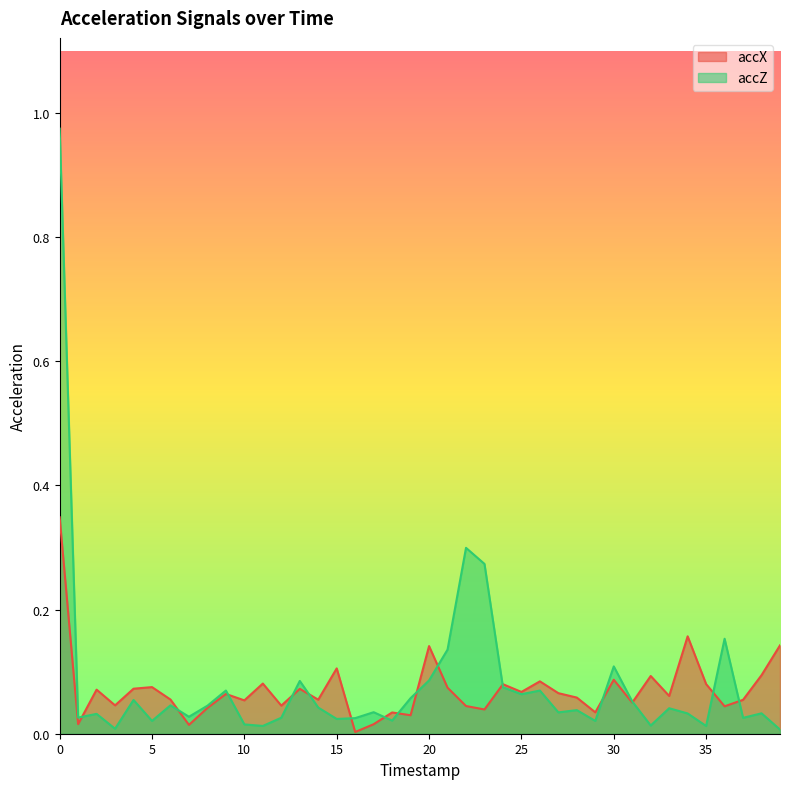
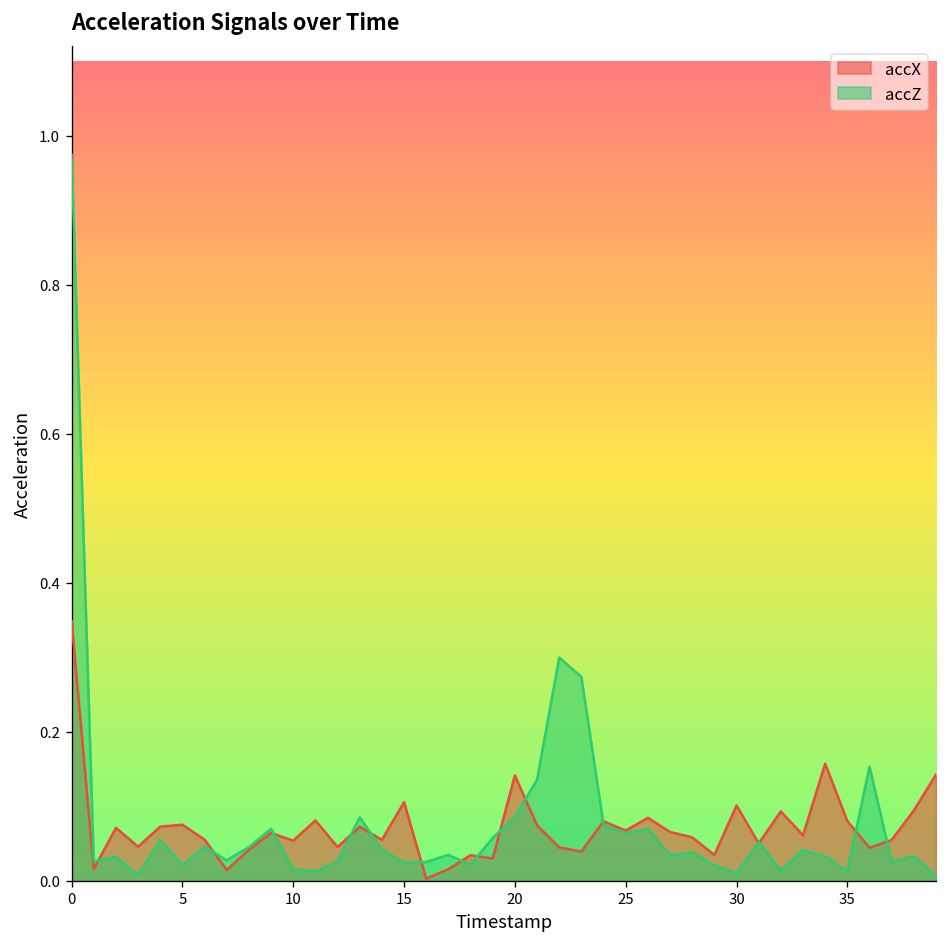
  {
    "accX": {
      "0": 0.35,
      "5": 0.08,
      "10": 0.05,
      "15": 0.11,
      "20": 0.14,
-     "30": 0.09,
+     "30": 0.10,
      "35": 0.08
    },
    "accZ": {
      "0": 0.97,
      "5": 0.02,
      "10": 0.01,
      "15": 0.02,
      "20": 0.09,
-     "30": 0.11,
+     "30": 0.01,
      "35": 0.01
    }
  }
